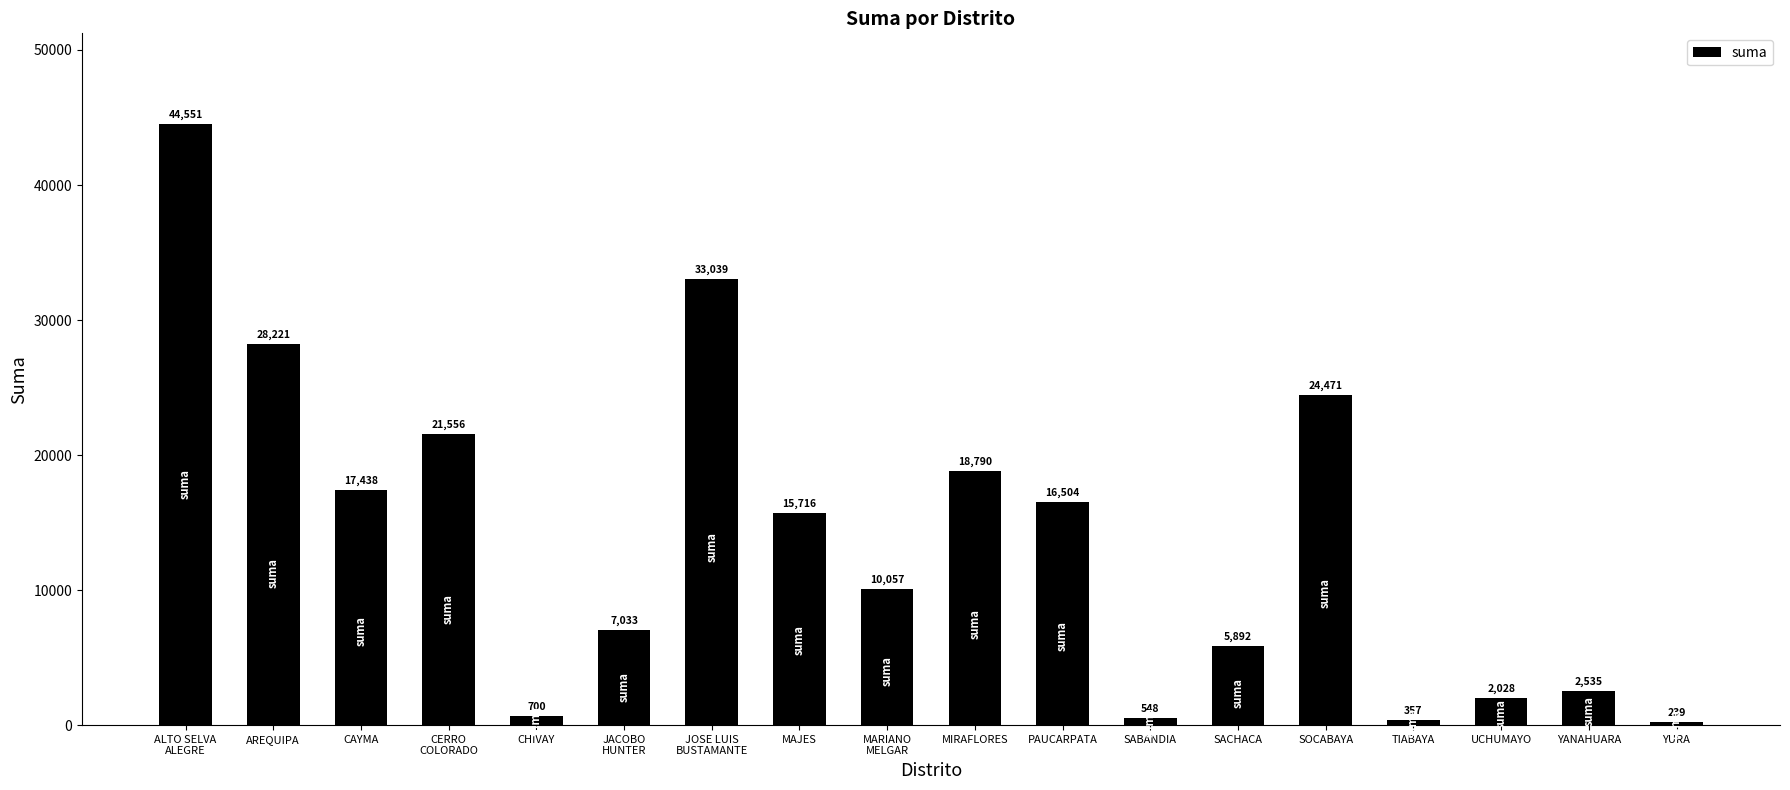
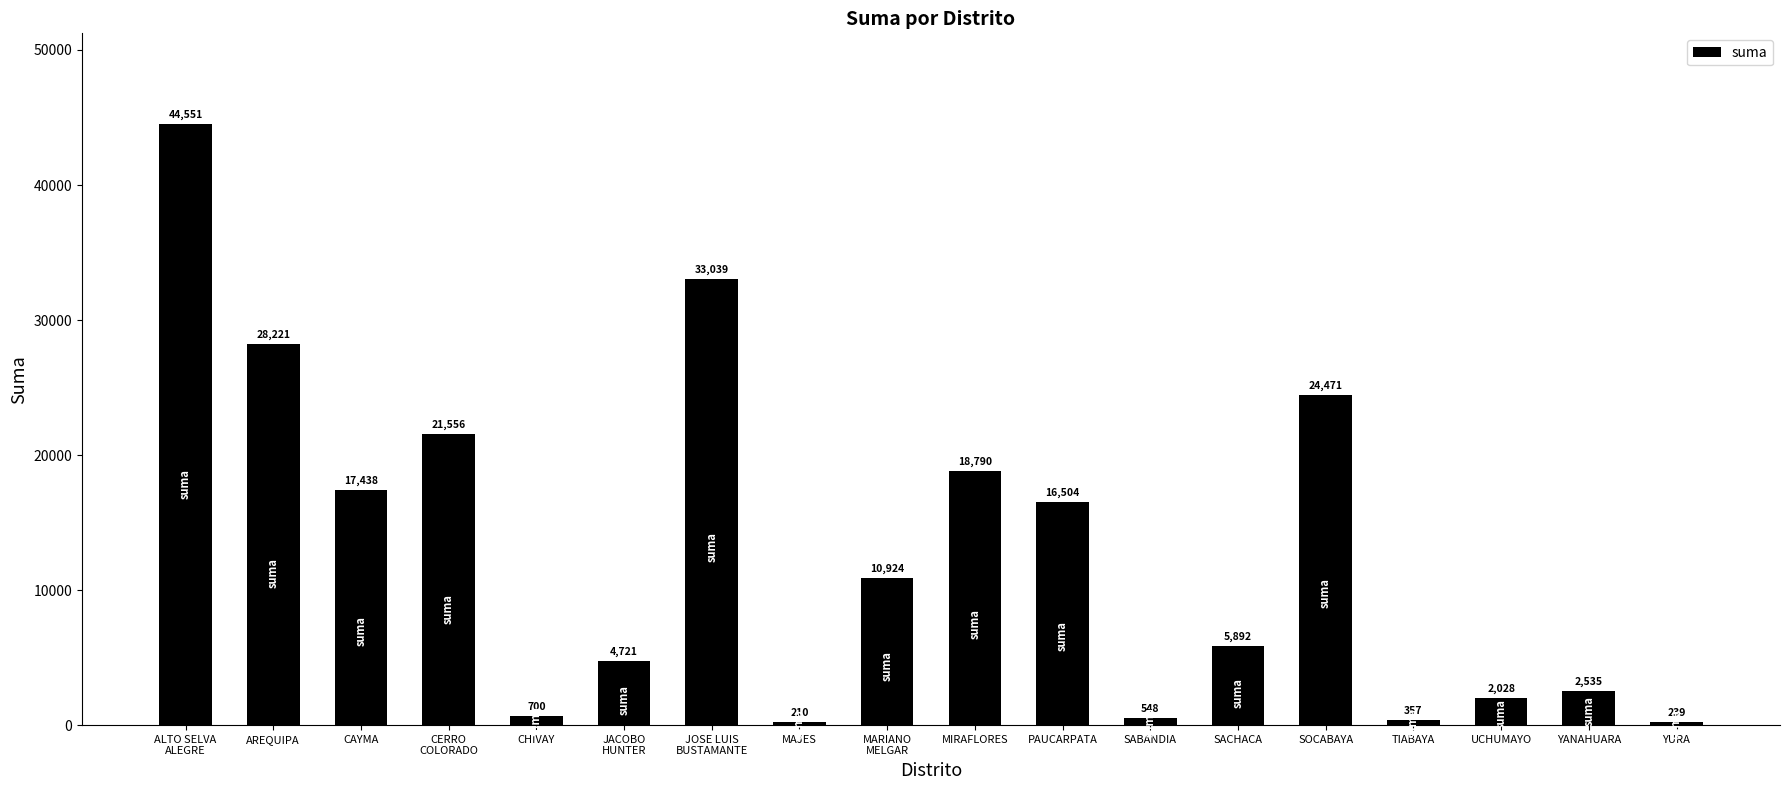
  {
    "ALTO SELVA ALEGRE": "44,551",
    "AREQUIPA": "28,221",
    "CAYMA": "17,438",
    "CERRO COLORADO": "21,556",
    "CHIVAY": "700",
-   "JACOBO HUNTER": "7,033",
+   "JACOBO HUNTER": "4,721",
    "JOSE LUIS BUSTAMANTE": "33,039",
-   "MAJES": "15,716",
-   "MARIANO MELGAR": "10,057",
+   "MAJES": "210",
+   "MARIANO MELGAR": "10,924",
    "MIRAFLORES": "18,790",
    "PAUCARPATA": "16,504",
    "SABANDIA": "548",
    "SACHACA": "5,892",
    "SOCABAYA": "24,471",
    "TIABAYA": "357",
    "UCHUMAYO": "2,028",
    "YANAHUARA": "2,535",
    "YURA": "239"
  }
